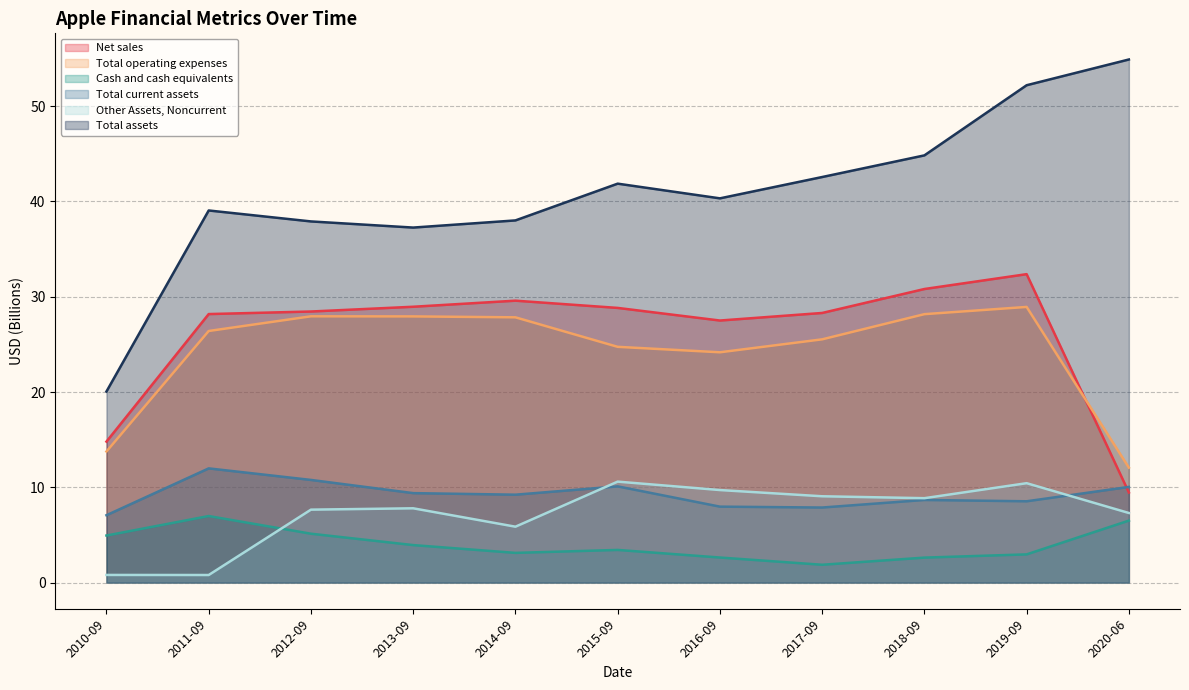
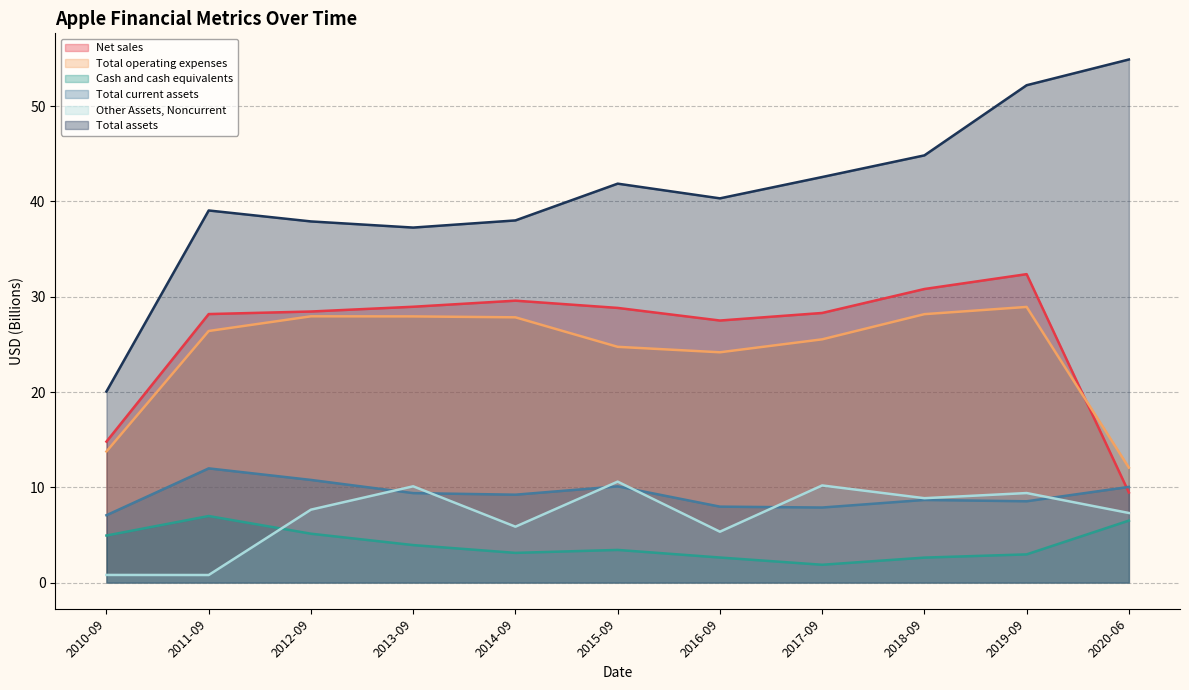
  {
    "Other Assets, Noncurrent": {
      "2010-09": 1,
      "2011-09": 1,
      "2012-09": 8,
-     "2013-09": 8,
+     "2013-09": 10,
      "2014-09": 6,
      "2015-09": 11,
-     "2016-09": 10,
-     "2017-09": 9,
-     "2019-09": 10,
+     "2016-09": 5,
+     "2017-09": 10,
+     "2019-09": 9,
      "2020-06": 7
    }
  }
